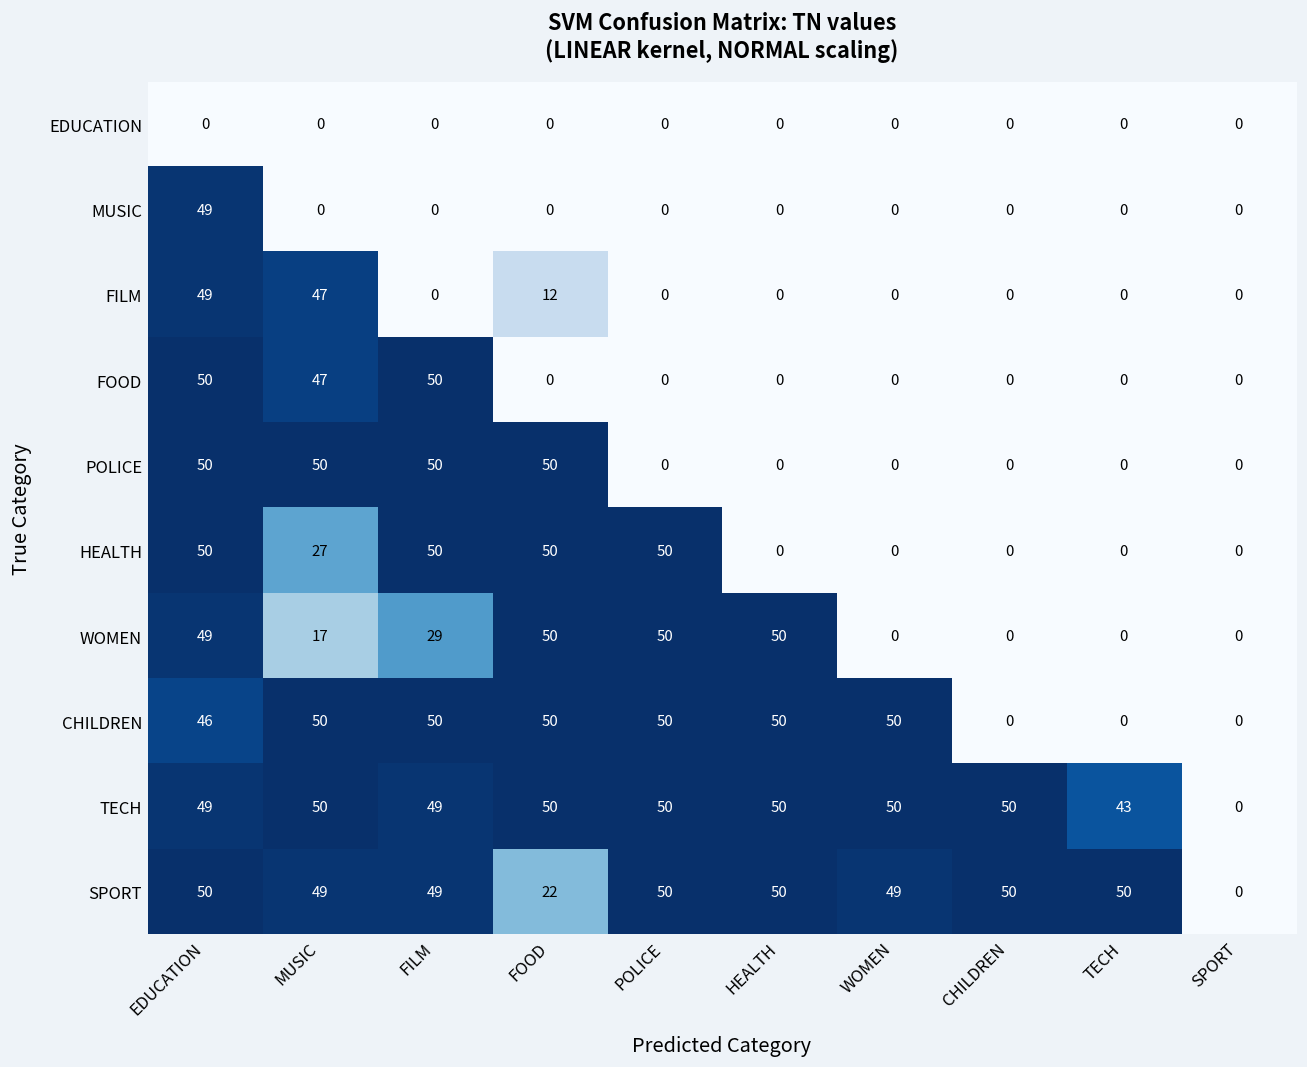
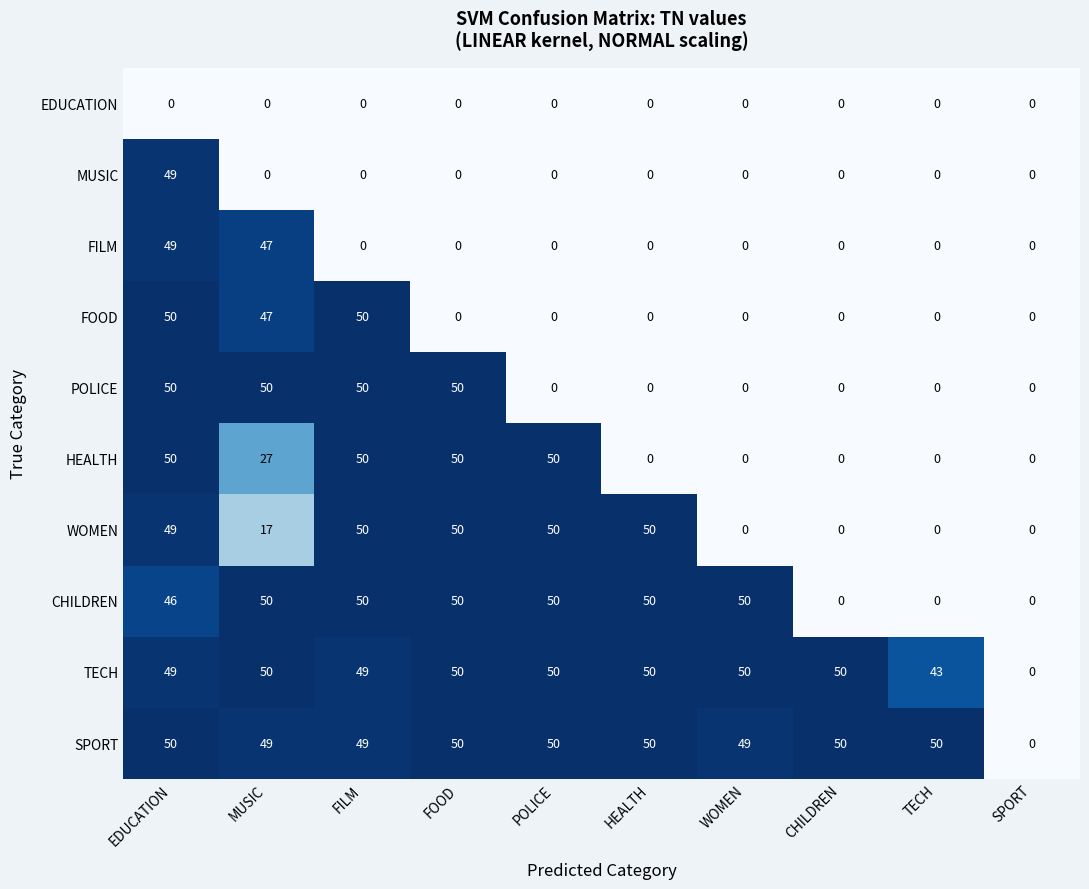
  {
    "EDUCATION": {
      "EDUCATION": 0,
      "MUSIC": 0,
      "FILM": 0,
      "FOOD": 0,
      "POLICE": 0,
      "HEALTH": 0,
      "WOMEN": 0,
      "CHILDREN": 0,
      "TECH": 0,
      "SPORT": 0
    },
    "MUSIC": {
      "EDUCATION": 49,
      "MUSIC": 0,
      "FILM": 0,
      "FOOD": 0,
      "POLICE": 0,
      "HEALTH": 0,
      "WOMEN": 0,
      "CHILDREN": 0,
      "TECH": 0,
      "SPORT": 0
    },
    "FILM": {
      "EDUCATION": 49,
      "MUSIC": 47,
      "FILM": 0,
-     "FOOD": 12,
+     "FOOD": 0,
      "POLICE": 0,
      "HEALTH": 0,
      "WOMEN": 0,
      "CHILDREN": 0,
      "TECH": 0,
      "SPORT": 0
    },
    "FOOD": {
      "EDUCATION": 50,
      "MUSIC": 47,
      "FILM": 50,
      "FOOD": 0,
      "POLICE": 0,
      "HEALTH": 0,
      "WOMEN": 0,
      "CHILDREN": 0,
      "TECH": 0,
      "SPORT": 0
    },
    "POLICE": {
      "EDUCATION": 50,
      "MUSIC": 50,
      "FILM": 50,
      "FOOD": 50,
      "POLICE": 0,
      "HEALTH": 0,
      "WOMEN": 0,
      "CHILDREN": 0,
      "TECH": 0,
      "SPORT": 0
    },
    "HEALTH": {
      "EDUCATION": 50,
      "MUSIC": 27,
      "FILM": 50,
      "FOOD": 50,
      "POLICE": 50,
      "HEALTH": 0,
      "WOMEN": 0,
      "CHILDREN": 0,
      "TECH": 0,
      "SPORT": 0
    },
    "WOMEN": {
      "EDUCATION": 49,
      "MUSIC": 17,
-     "FILM": 29,
+     "FILM": 50,
      "FOOD": 50,
      "POLICE": 50,
      "HEALTH": 50,
      "WOMEN": 0,
      "CHILDREN": 0,
      "TECH": 0,
      "SPORT": 0
    },
    "CHILDREN": {
      "EDUCATION": 46,
      "MUSIC": 50,
      "FILM": 50,
      "FOOD": 50,
      "POLICE": 50,
      "HEALTH": 50,
      "WOMEN": 50,
      "CHILDREN": 0,
      "TECH": 0,
      "SPORT": 0
    },
    "TECH": {
      "EDUCATION": 49,
      "MUSIC": 50,
      "FILM": 49,
      "FOOD": 50,
      "POLICE": 50,
      "HEALTH": 50,
      "WOMEN": 50,
      "CHILDREN": 50,
      "TECH": 43,
      "SPORT": 0
    },
    "SPORT": {
      "EDUCATION": 50,
      "MUSIC": 49,
      "FILM": 49,
-     "FOOD": 22,
+     "FOOD": 50,
      "POLICE": 50,
      "HEALTH": 50,
      "WOMEN": 49,
      "CHILDREN": 50,
      "TECH": 50,
      "SPORT": 0
    }
  }
